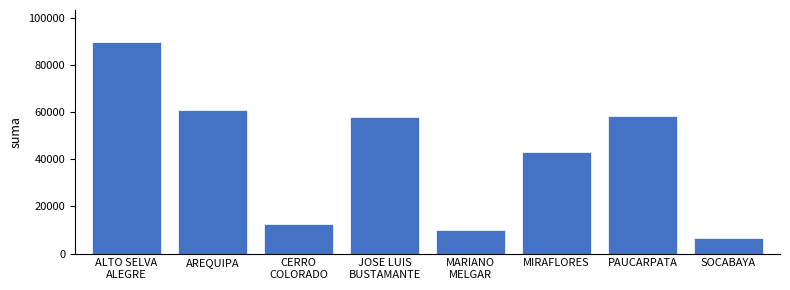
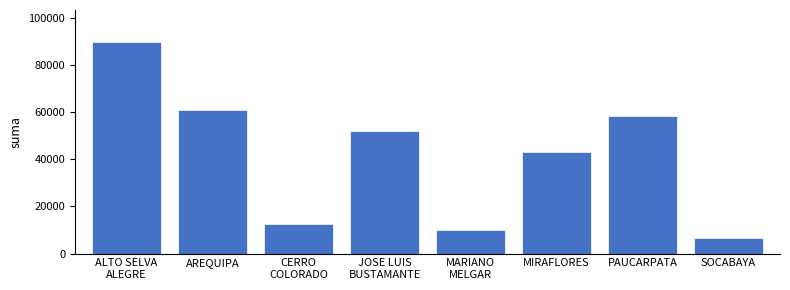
  {
    "ALTO SELVA ALEGRE": 90000,
    "AREQUIPA": 61000,
    "CERRO COLORADO": 13000,
-   "JOSE LUIS BUSTAMANTE": 58000,
+   "JOSE LUIS BUSTAMANTE": 52000,
    "MARIANO MELGAR": 10000,
    "MIRAFLORES": 43000,
    "PAUCARPATA": 58000,
    "SOCABAYA": 7000
  }
